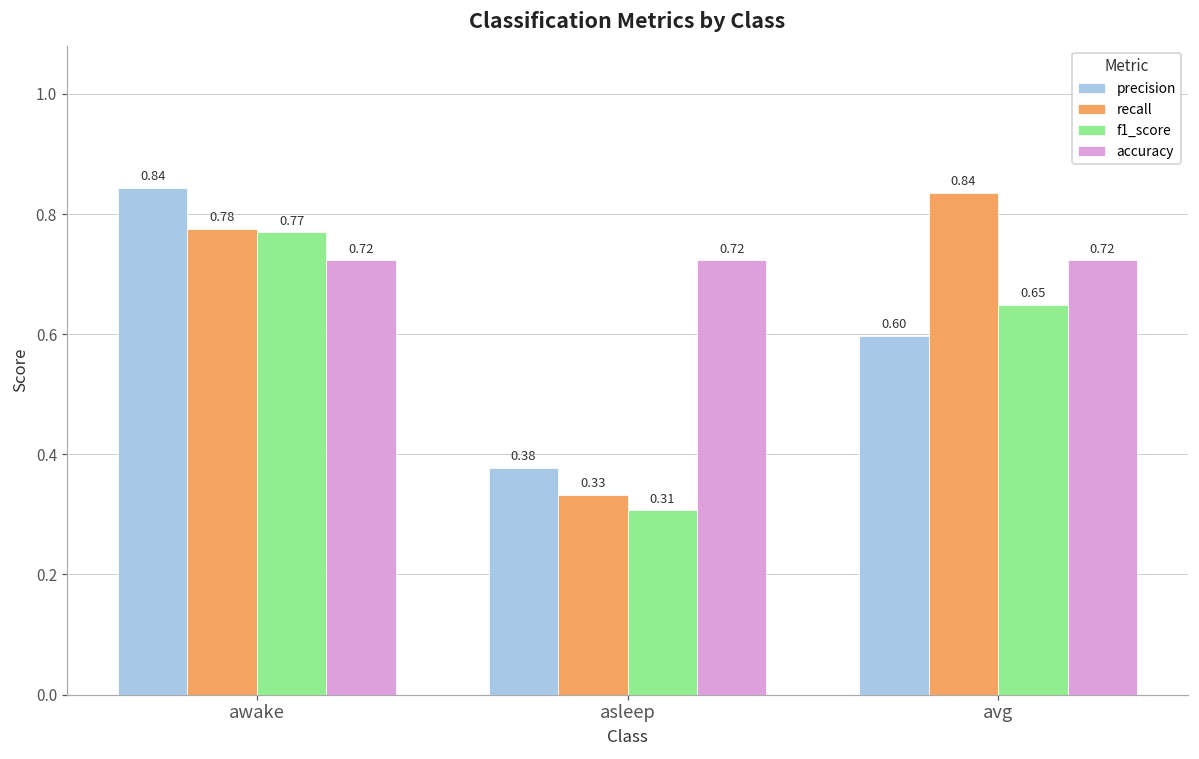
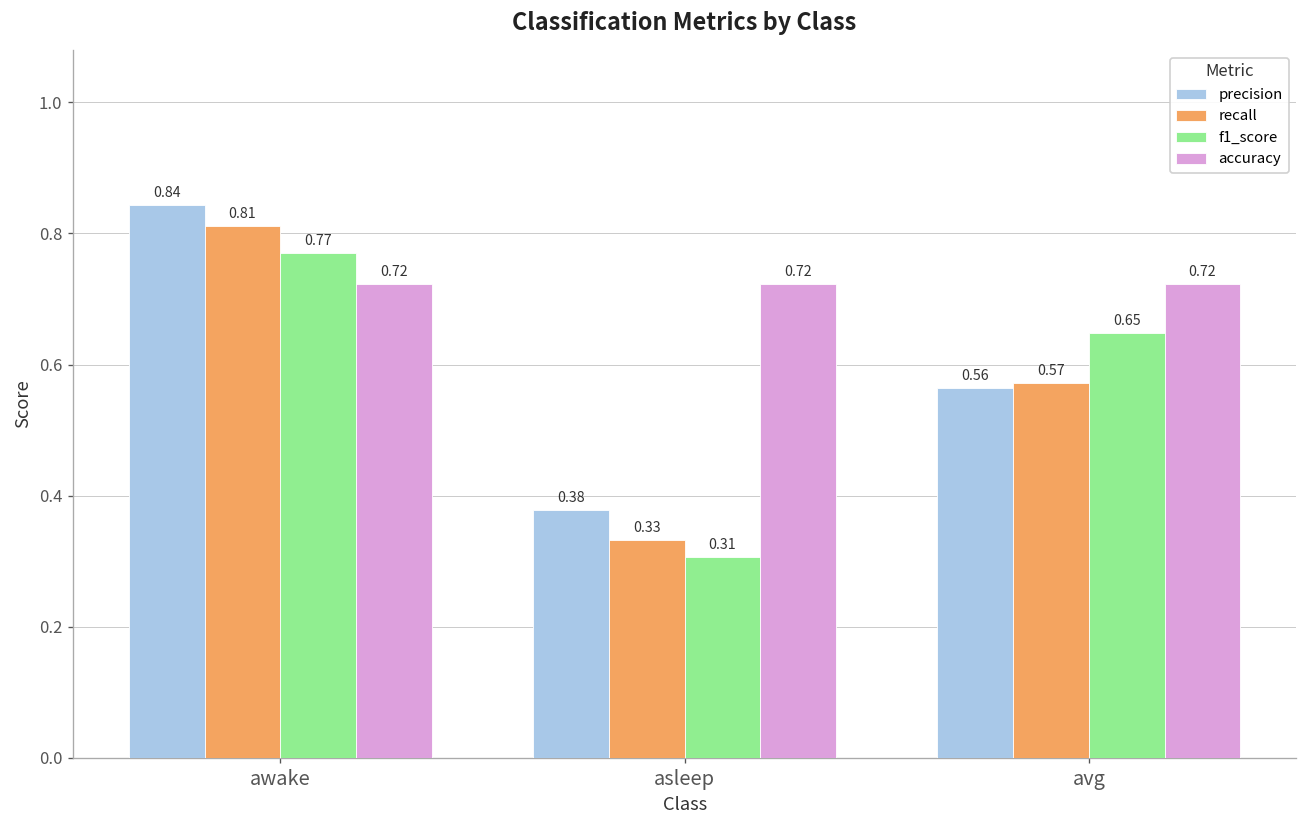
  {
    "precision": {
      "awake": 0.84,
      "asleep": 0.38,
-     "avg": 0.60
+     "avg": 0.56
    },
    "recall": {
-     "awake": 0.78,
+     "awake": 0.81,
      "asleep": 0.33,
-     "avg": 0.84
+     "avg": 0.57
    },
    "f1_score": {
      "awake": 0.77,
      "asleep": 0.31,
      "avg": 0.65
    },
    "accuracy": {
      "awake": 0.72,
      "asleep": 0.72,
      "avg": 0.72
    }
  }
